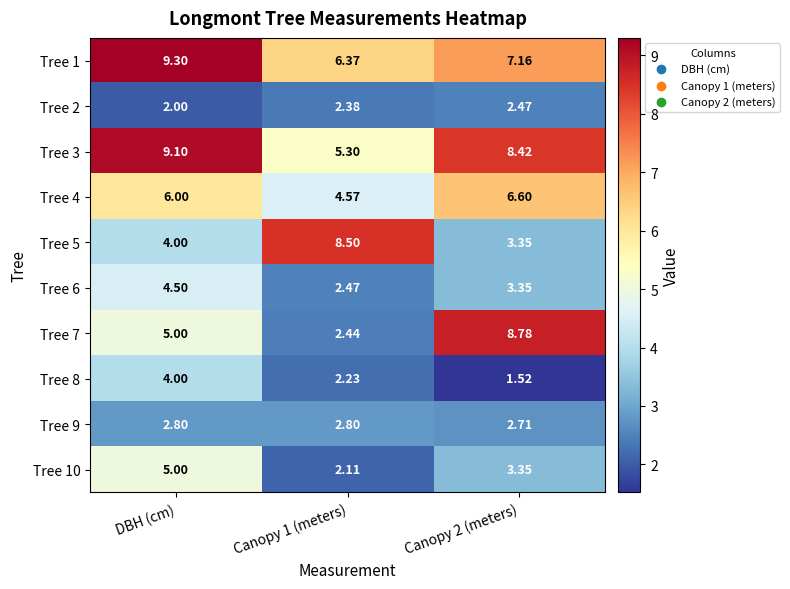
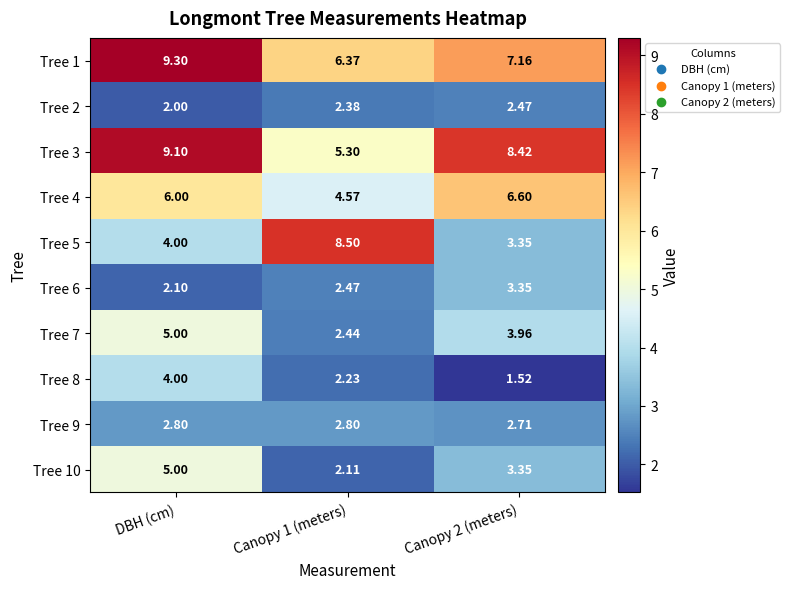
  {
    "Tree 1": {
      "DBH (cm)": 9.30,
      "Canopy 1 (meters)": 6.37,
      "Canopy 2 (meters)": 7.16
    },
    "Tree 2": {
      "DBH (cm)": 2.00,
      "Canopy 1 (meters)": 2.38,
      "Canopy 2 (meters)": 2.47
    },
    "Tree 3": {
      "DBH (cm)": 9.10,
      "Canopy 1 (meters)": 5.30,
      "Canopy 2 (meters)": 8.42
    },
    "Tree 4": {
      "DBH (cm)": 6.00,
      "Canopy 1 (meters)": 4.57,
      "Canopy 2 (meters)": 6.60
    },
    "Tree 5": {
      "DBH (cm)": 4.00,
      "Canopy 1 (meters)": 8.50,
      "Canopy 2 (meters)": 3.35
    },
    "Tree 6": {
-     "DBH (cm)": 4.50,
+     "DBH (cm)": 2.10,
      "Canopy 1 (meters)": 2.47,
      "Canopy 2 (meters)": 3.35
    },
    "Tree 7": {
      "DBH (cm)": 5.00,
      "Canopy 1 (meters)": 2.44,
-     "Canopy 2 (meters)": 8.78
+     "Canopy 2 (meters)": 3.96
    },
    "Tree 8": {
      "DBH (cm)": 4.00,
      "Canopy 1 (meters)": 2.23,
      "Canopy 2 (meters)": 1.52
    },
    "Tree 9": {
      "DBH (cm)": 2.80,
      "Canopy 1 (meters)": 2.80,
      "Canopy 2 (meters)": 2.71
    },
    "Tree 10": {
      "DBH (cm)": 5.00,
      "Canopy 1 (meters)": 2.11,
      "Canopy 2 (meters)": 3.35
    }
  }
